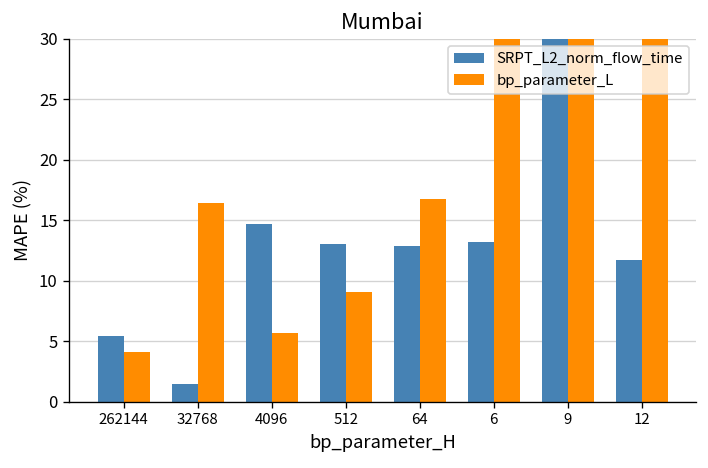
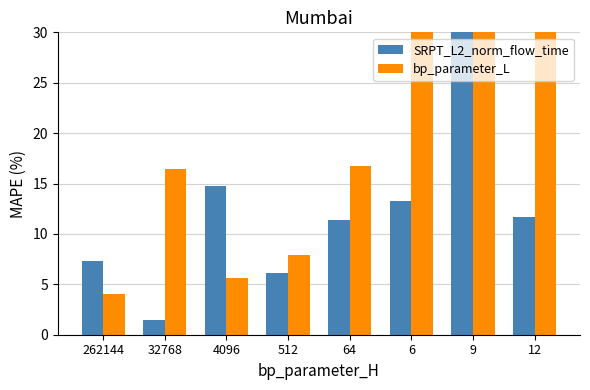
  {
    "SRPT_L2_norm_flow_time": {
-     "262144": 5.4,
+     "262144": 7.3,
      "32768": 1.5,
      "4096": 14.7,
-     "512": 13.0,
-     "64": 12.9,
+     "512": 6.1,
+     "64": 11.4,
      "6": 13.2,
      "9": 30.0,
      "12": 11.7
    },
    "bp_parameter_L": {
      "262144": 4.1,
      "32768": 16.5,
      "4096": 5.6,
-     "512": 9.1,
+     "512": 7.9,
      "64": 16.8,
      "6": 30.0,
      "9": 30.0,
      "12": 30.0
    }
  }
